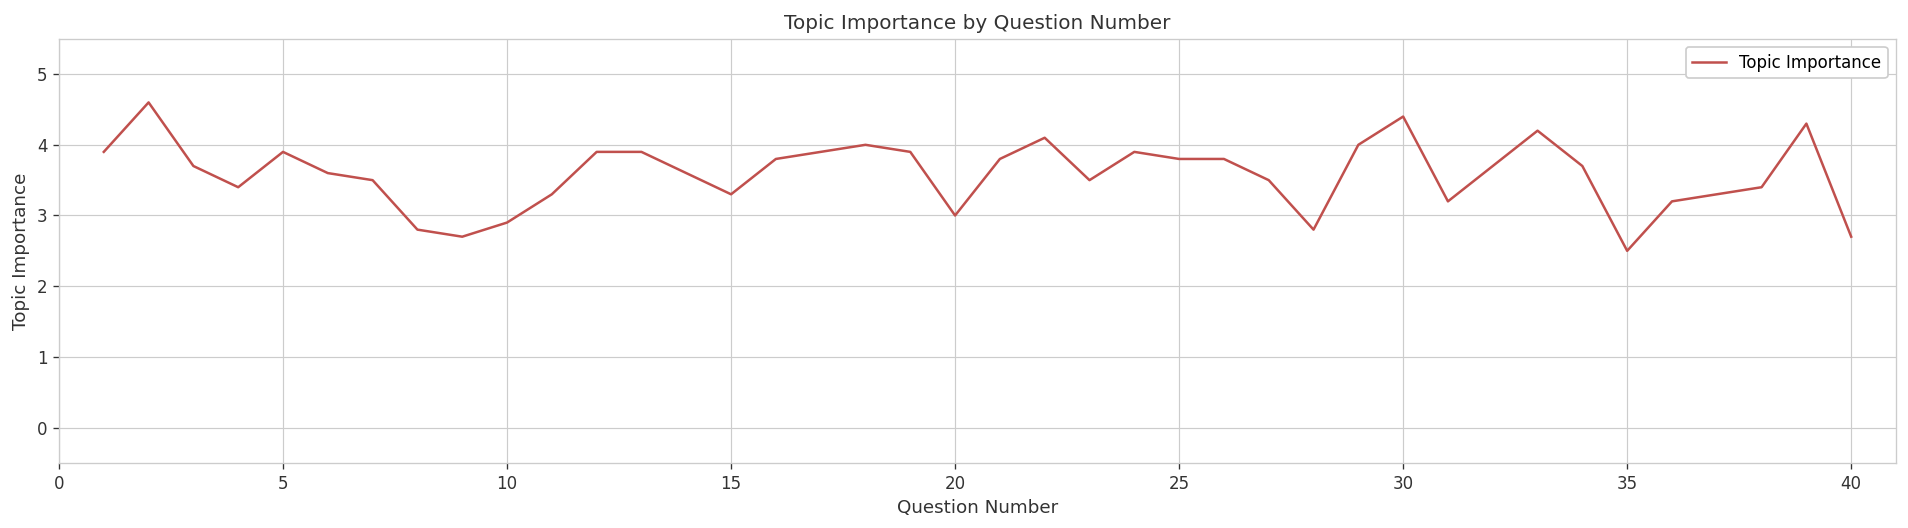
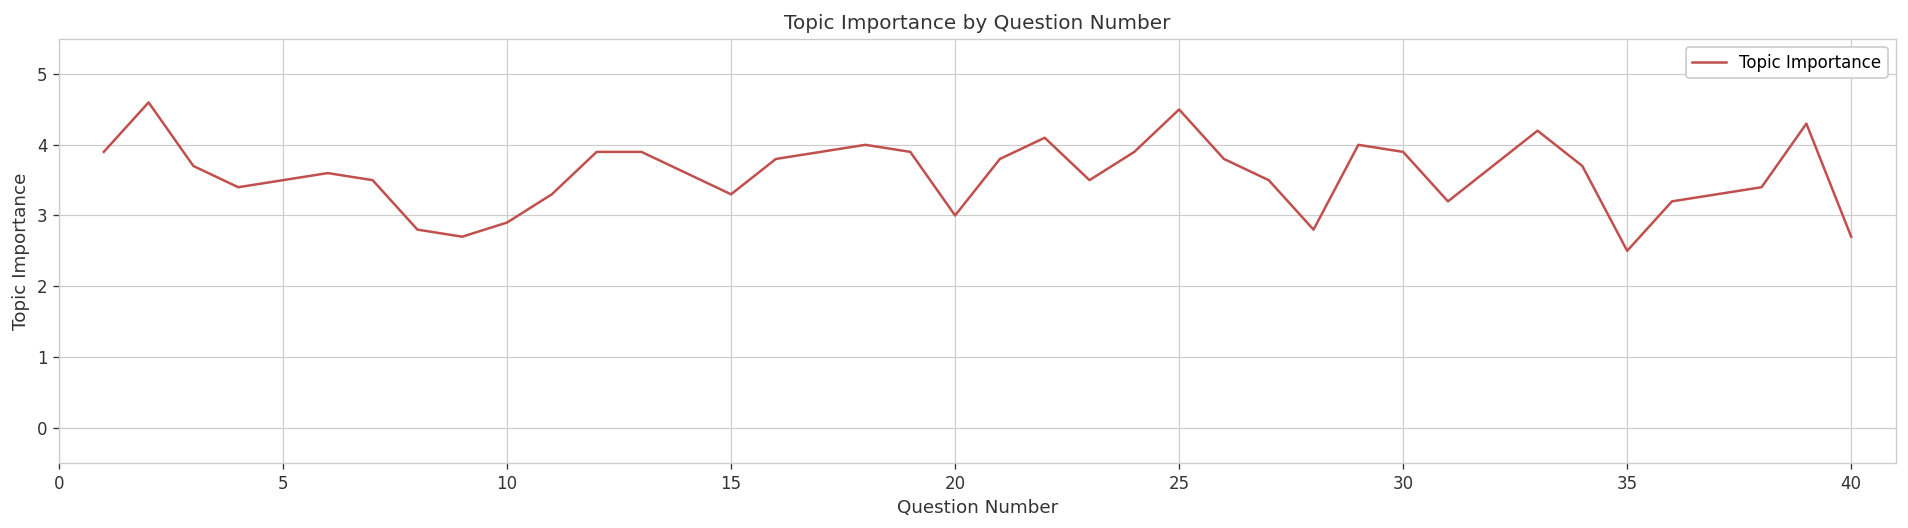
  {
-   "5": 3.9,
+   "5": 3.5,
    "10": 2.9,
    "15": 3.3,
    "20": 3.0,
-   "25": 3.8,
-   "30": 4.4,
+   "25": 4.5,
+   "30": 3.9,
    "35": 2.5,
    "40": 2.7
  }
